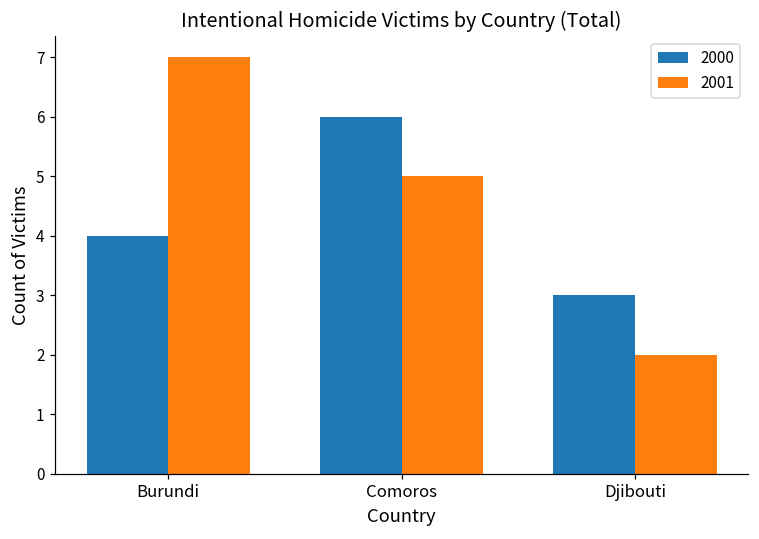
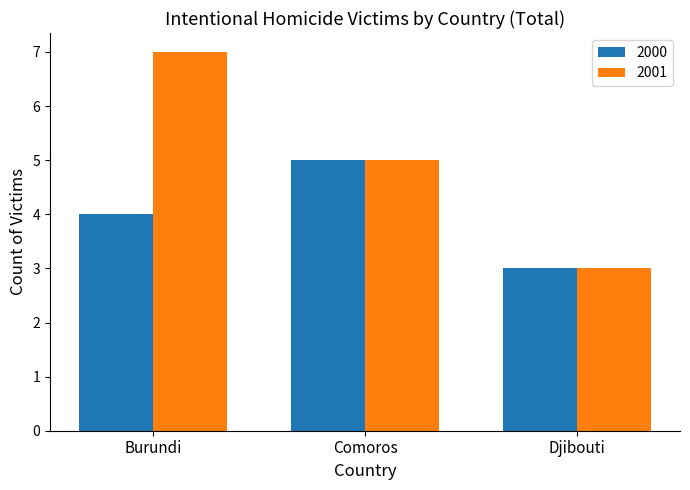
  {
    "2000": {
      "Burundi": 4,
-     "Comoros": 6,
+     "Comoros": 5,
      "Djibouti": 3
    },
    "2001": {
      "Burundi": 7,
      "Comoros": 5,
-     "Djibouti": 2
+     "Djibouti": 3
    }
  }
